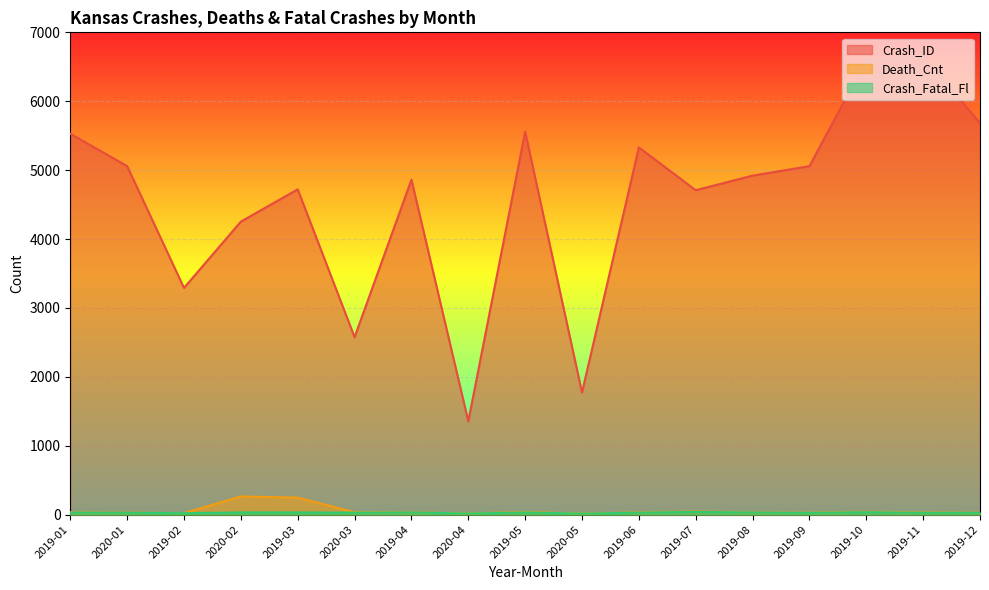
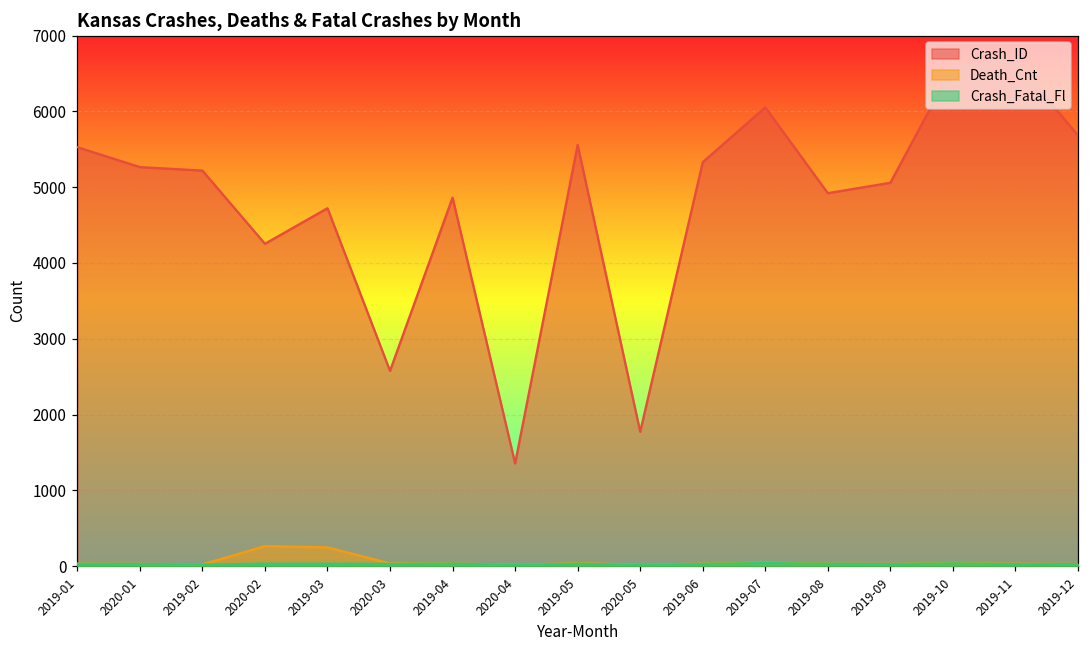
  {
    "Crash_ID": {
      "2019-01": 5500,
-     "2020-01": 5100,
-     "2019-02": 3300,
+     "2020-01": 5300,
+     "2019-02": 5200,
      "2020-02": 4300,
      "2019-03": 4700,
      "2020-03": 2600,
      "2019-04": 4900,
      "2020-04": 1400,
      "2019-05": 5600,
      "2020-05": 1800,
      "2019-06": 5300,
-     "2019-07": 4700,
+     "2019-07": 6100,
      "2019-08": 4900,
      "2019-09": 5100,
      "2019-12": 5700
    },
    "Death_Cnt": {
      "2020-02": 300,
      "2019-03": 200
    },
    "Crash_Fatal_Fl": {
      "2020-02": 0,
      "2019-03": 0
    }
  }
